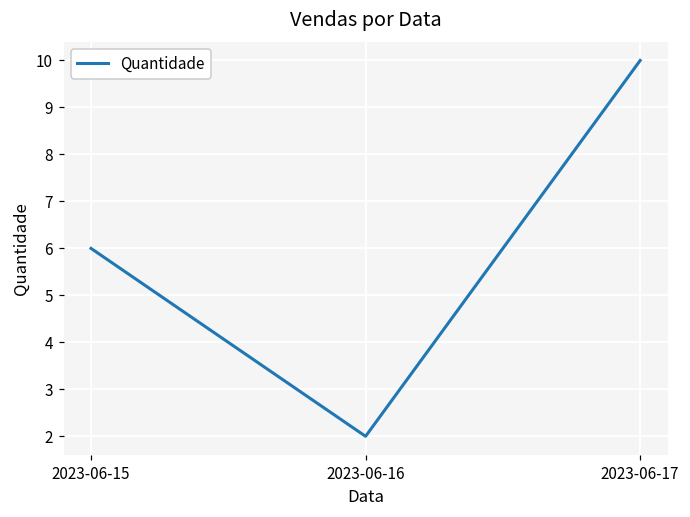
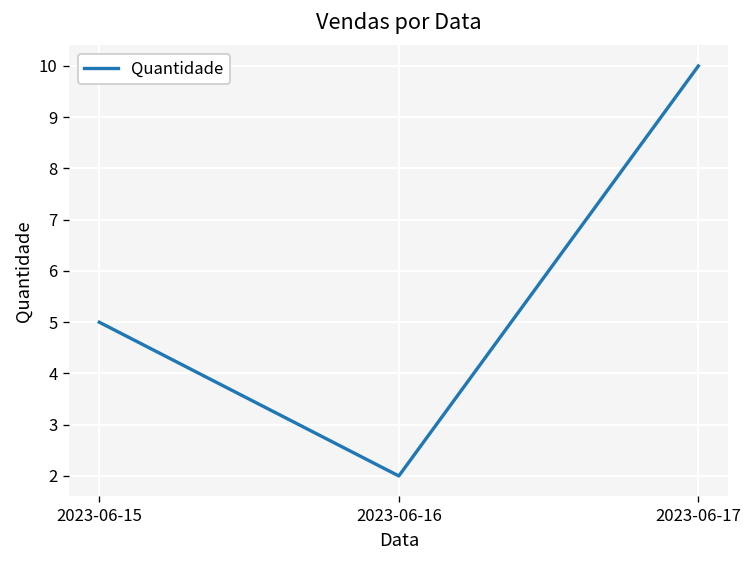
  {
-   "2023-06-15": 6,
+   "2023-06-15": 5,
    "2023-06-16": 2,
    "2023-06-17": 10
  }
